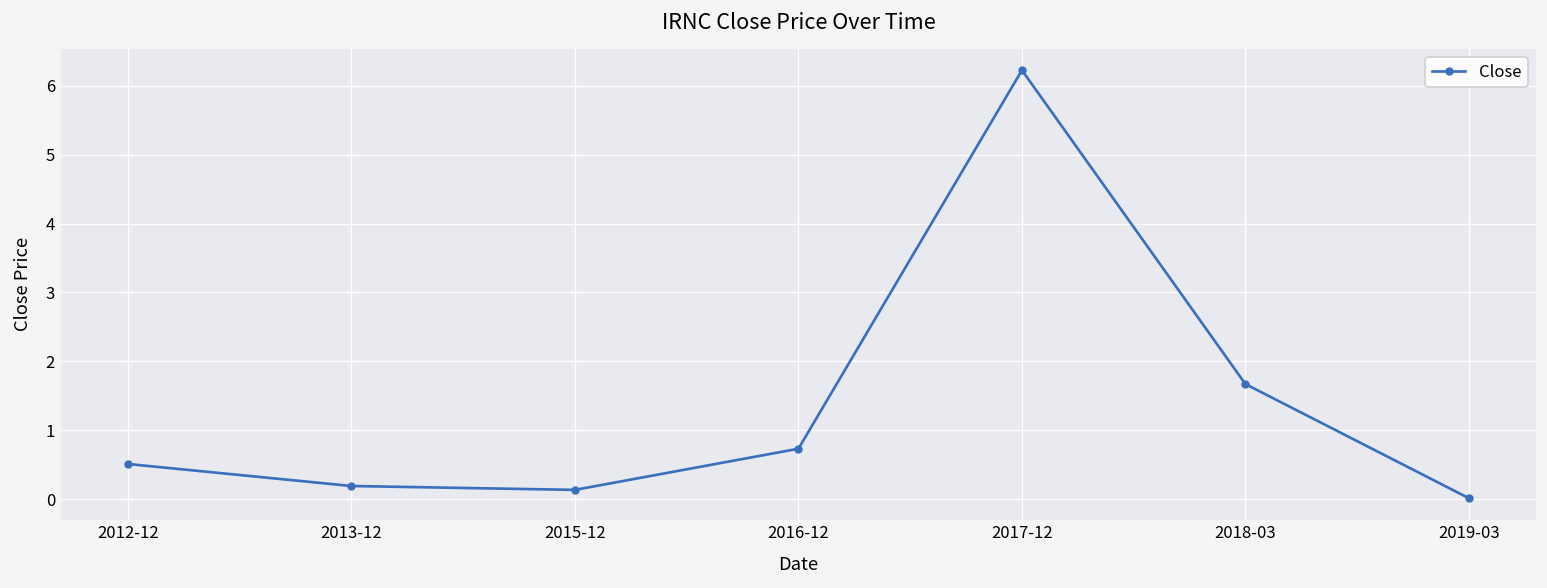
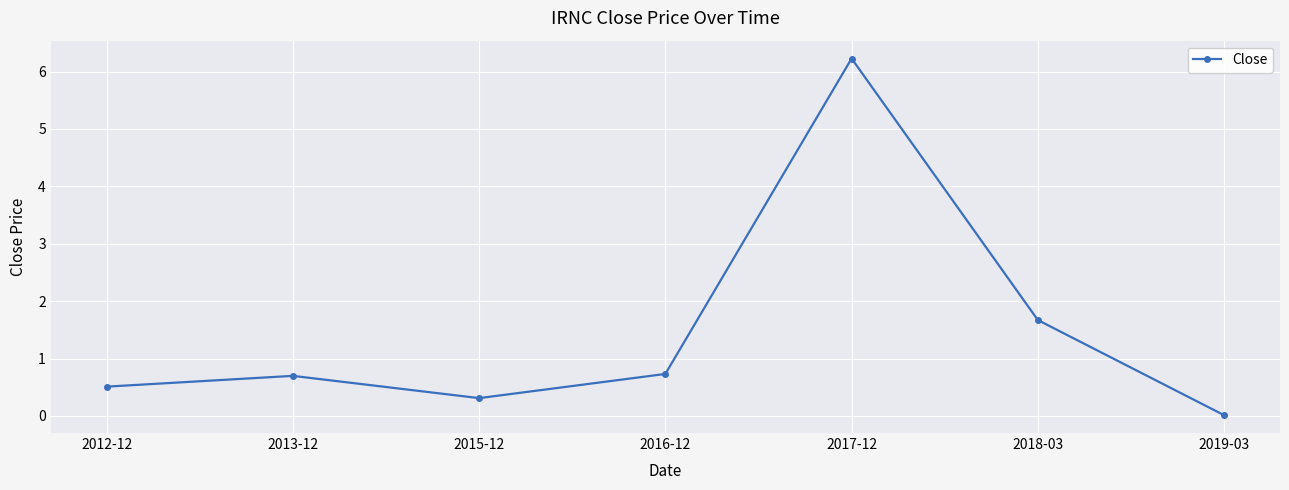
  {
    "2012-12": 0.5,
-   "2013-12": 0.2,
-   "2015-12": 0.1,
+   "2013-12": 0.7,
+   "2015-12": 0.3,
    "2016-12": 0.7,
    "2017-12": 6.2,
    "2018-03": 1.7,
    "2019-03": 0.0
  }
